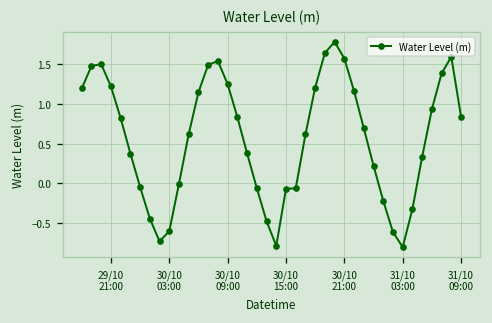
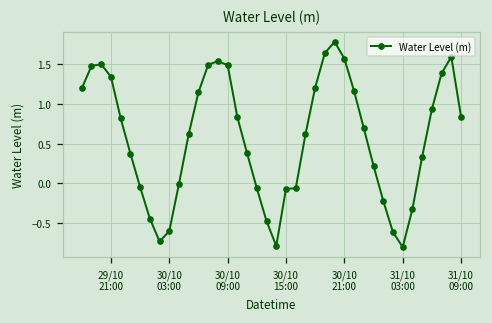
  {
-   "29/10 21:00": 1.2,
+   "29/10 21:00": 1.3,
    "30/10 03:00": -0.6,
-   "30/10 09:00": 1.2,
+   "30/10 09:00": 1.5,
    "30/10 15:00": -0.1,
    "30/10 21:00": 1.6,
    "31/10 03:00": -0.8,
    "31/10 09:00": 0.8
  }
